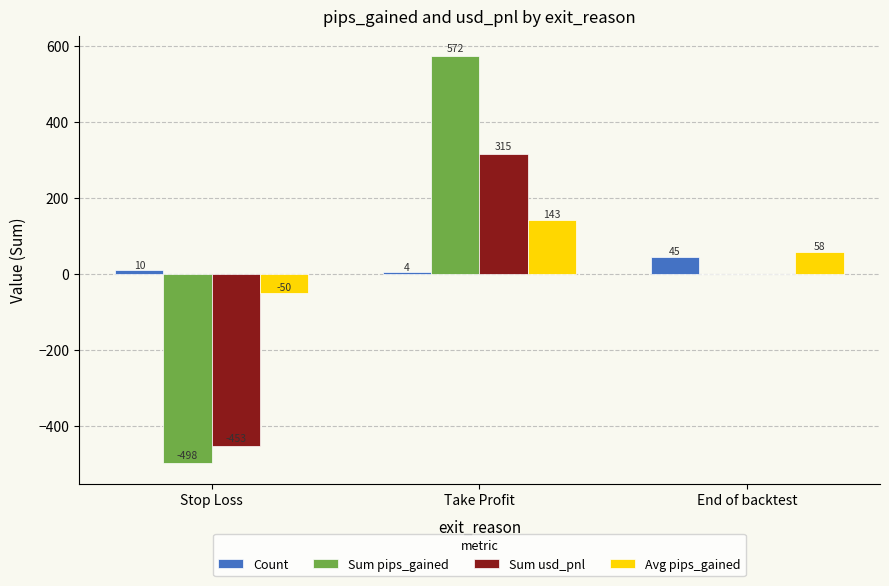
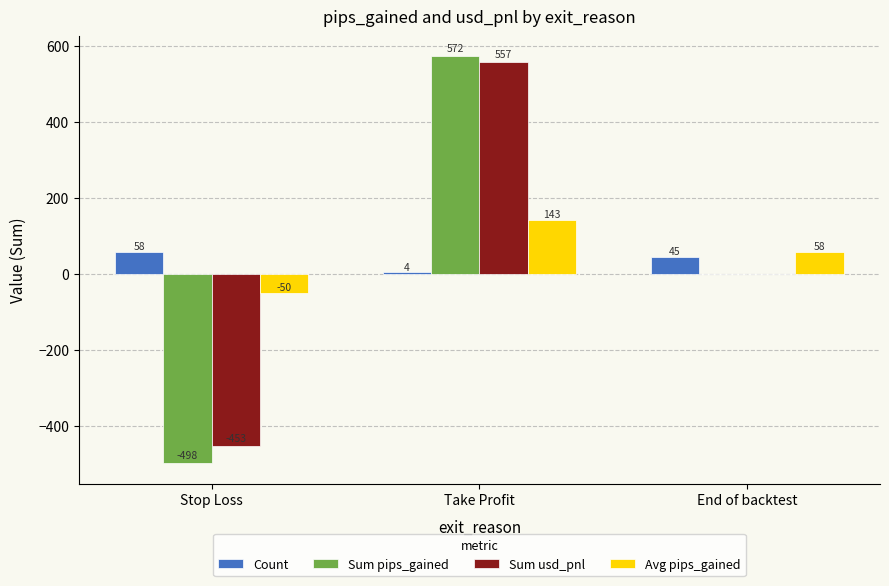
  {
    "Count": {
-     "Stop Loss": 10,
+     "Stop Loss": 58,
      "Take Profit": 4,
      "End of backtest": 45
    },
    "Sum pips_gained": {
      "Stop Loss": -498,
      "Take Profit": 572
    },
    "Sum usd_pnl": {
      "Stop Loss": -453,
-     "Take Profit": 315
+     "Take Profit": 557
    },
    "Avg pips_gained": {
      "Stop Loss": -50,
      "Take Profit": 143,
      "End of backtest": 58
    }
  }
